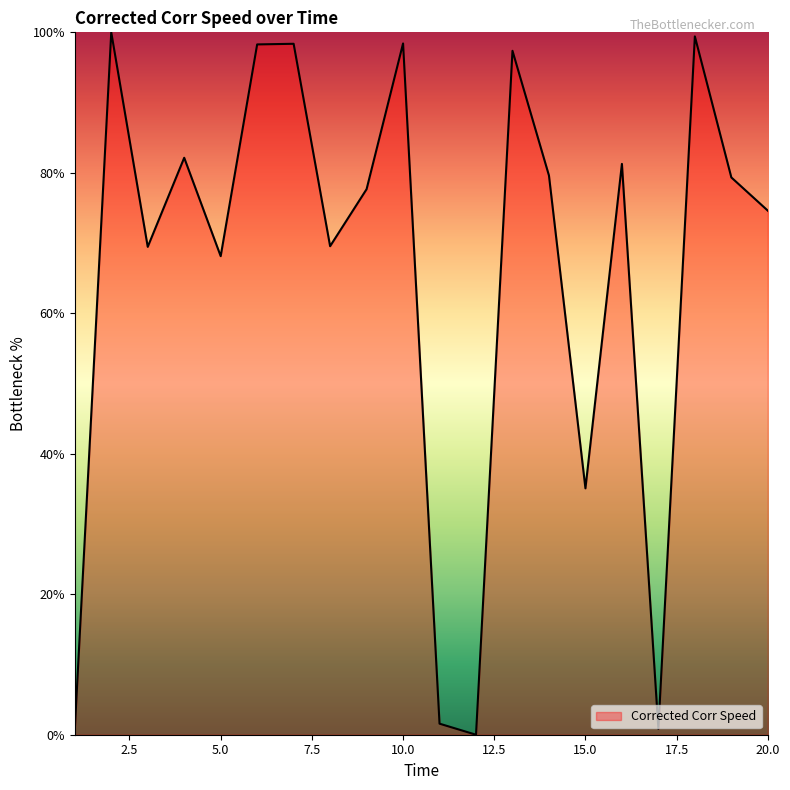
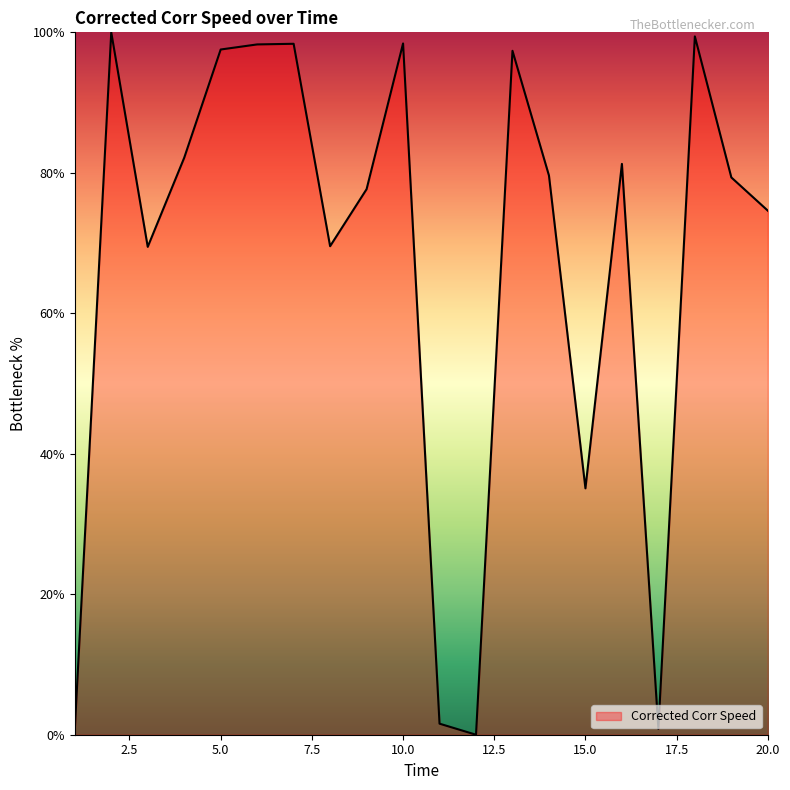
  {
-   "5.0": "68%",
+   "5.0": "98%",
    "10.0": "98%",
    "15.0": "35%",
    "20.0": "75%"
  }
